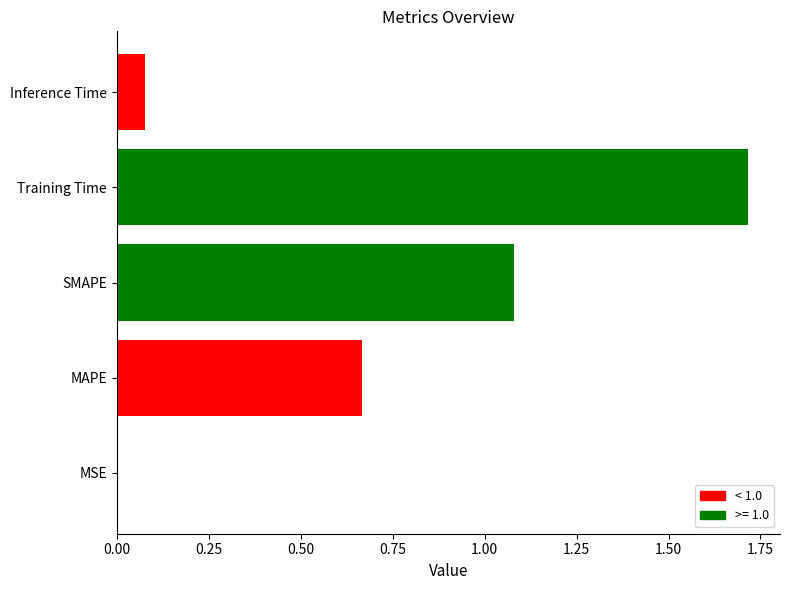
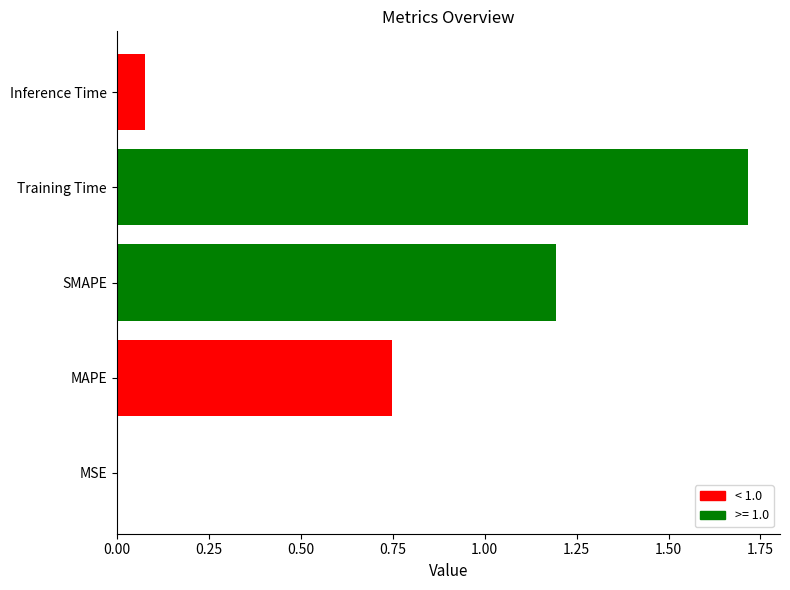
  {
    "Inference Time": 0.08,
    "Training Time": 1.72,
-   "SMAPE": 1.08,
-   "MAPE": 0.67
+   "SMAPE": 1.19,
+   "MAPE": 0.75
  }
